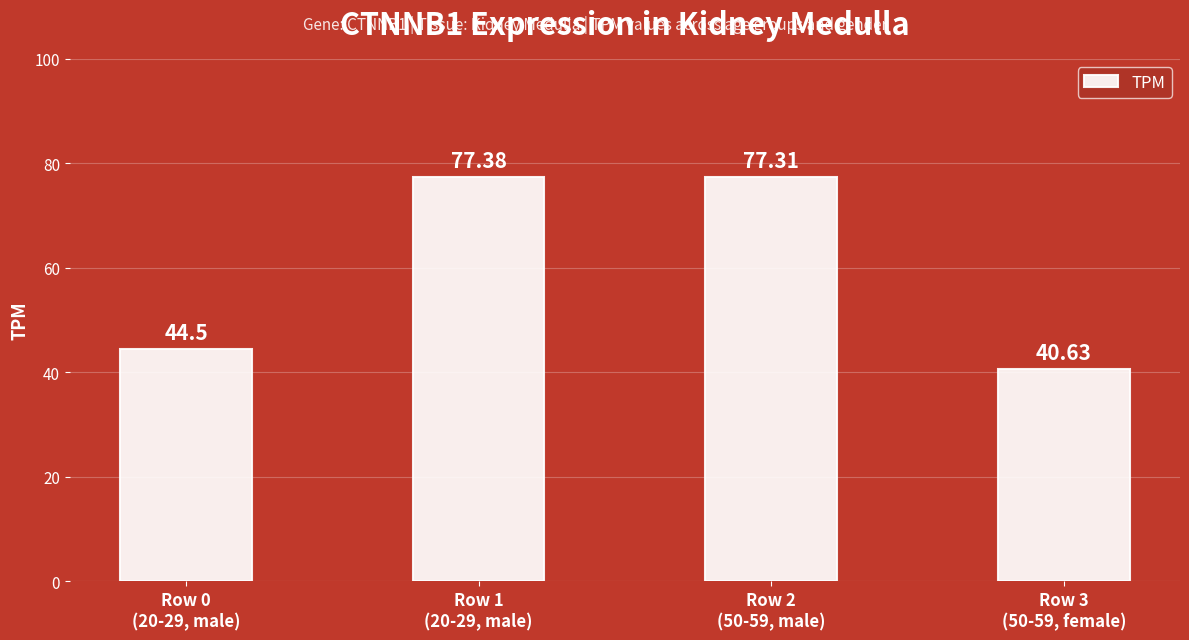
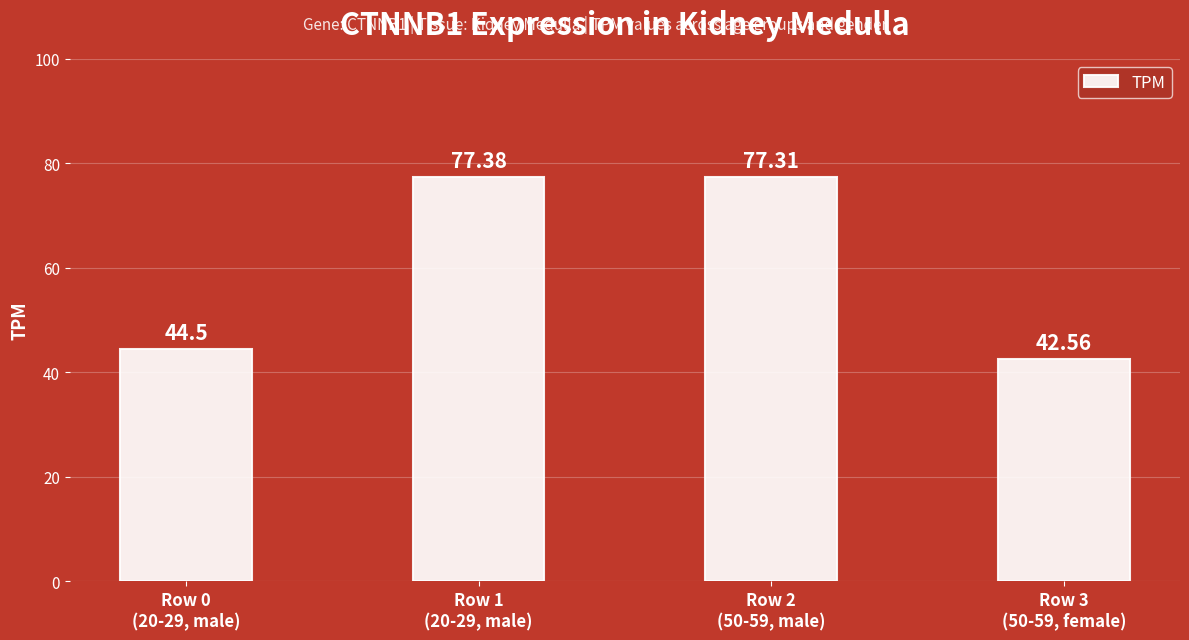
  {
    "Row 0 (20-29, male)": 44.5,
    "Row 1 (20-29, male)": 77.38,
    "Row 2 (50-59, male)": 77.31,
-   "Row 3 (50-59, female)": 40.63
+   "Row 3 (50-59, female)": 42.56
  }
